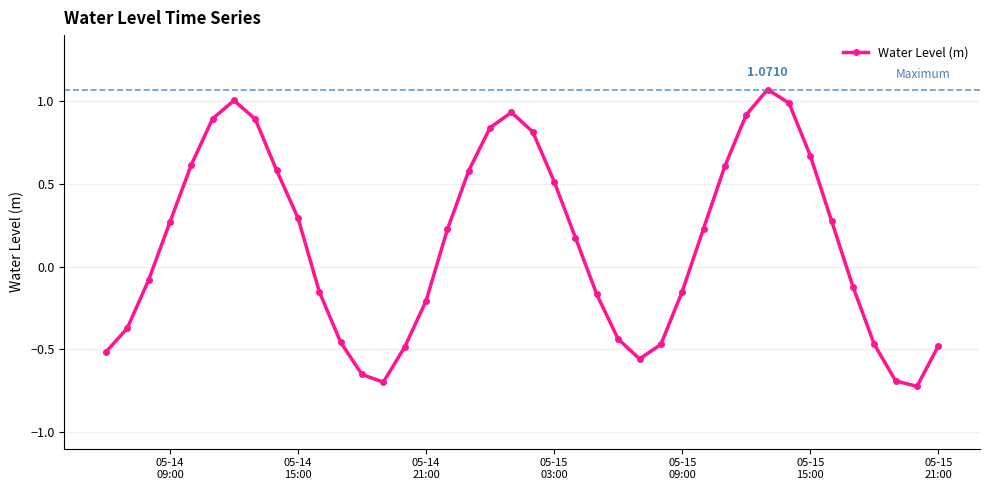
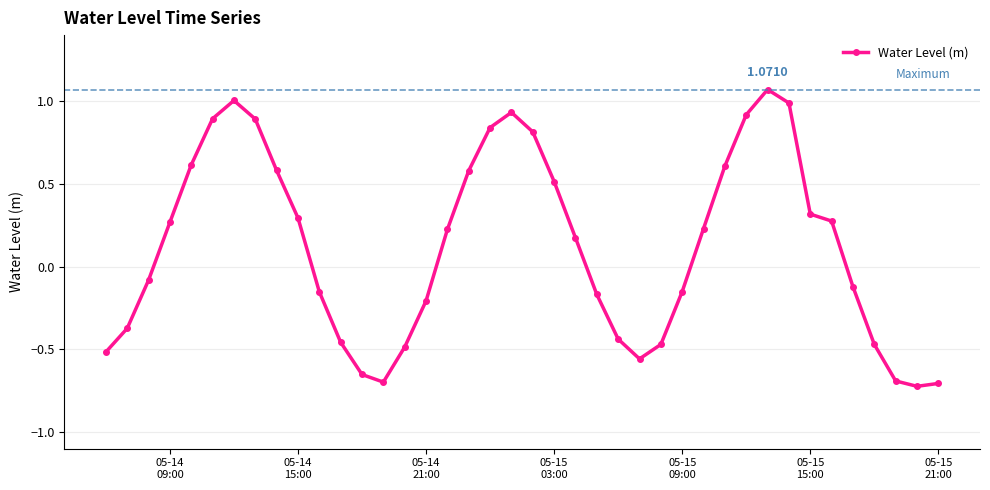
  {
    "05-14 09:00": 0.27,
    "05-14 15:00": 0.30,
    "05-14 21:00": -0.21,
    "05-15 03:00": 0.51,
    "05-15 09:00": -0.15,
-   "05-15 15:00": 0.67,
-   "05-15 21:00": -0.48
+   "05-15 15:00": 0.32,
+   "05-15 21:00": -0.71
  }
